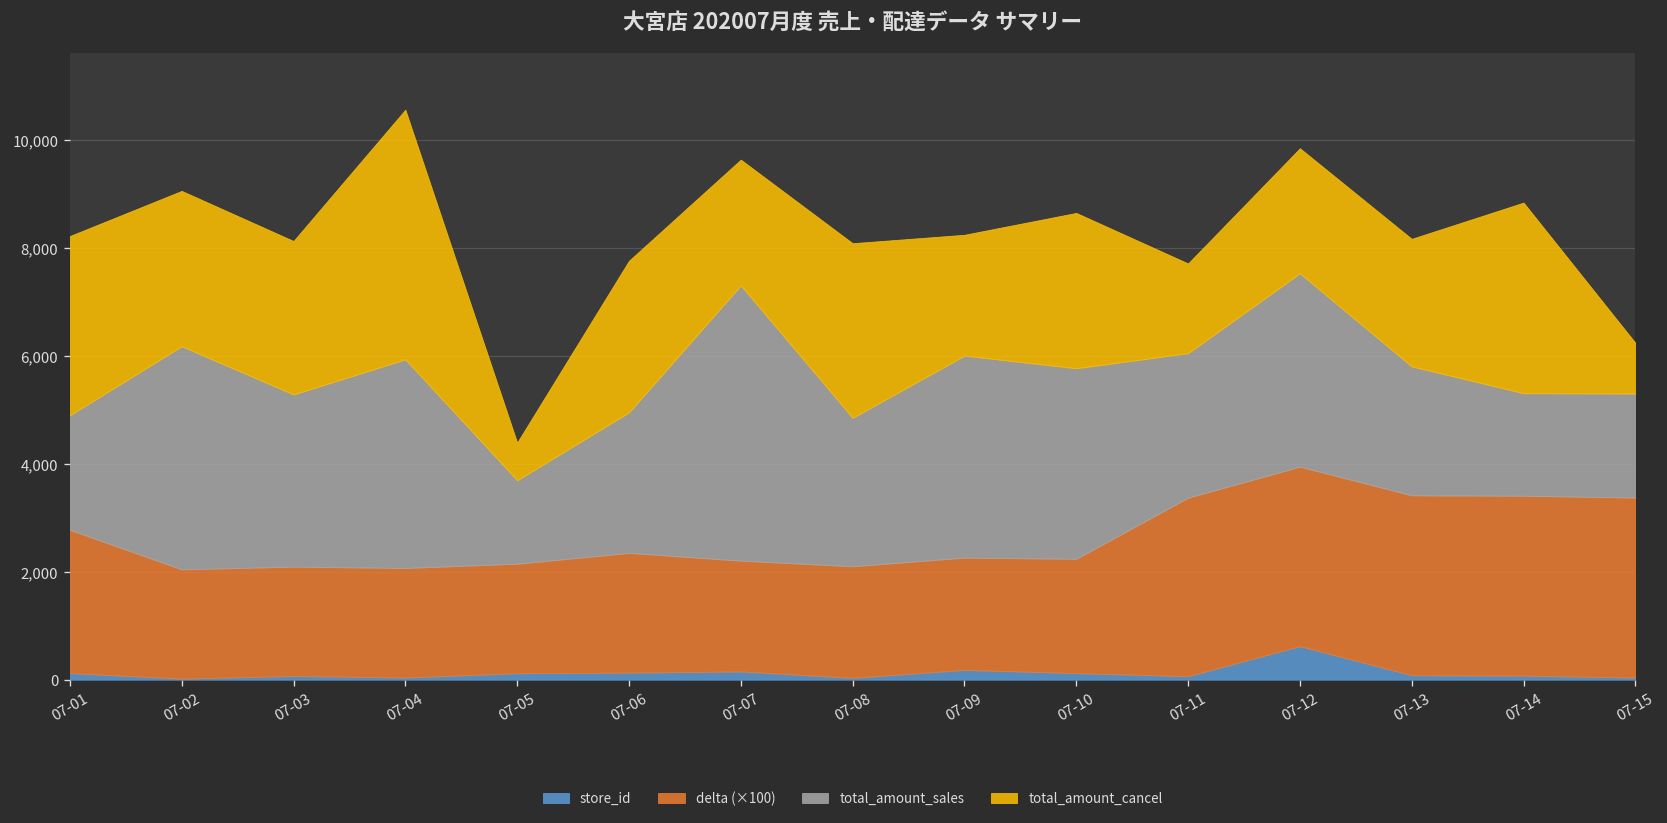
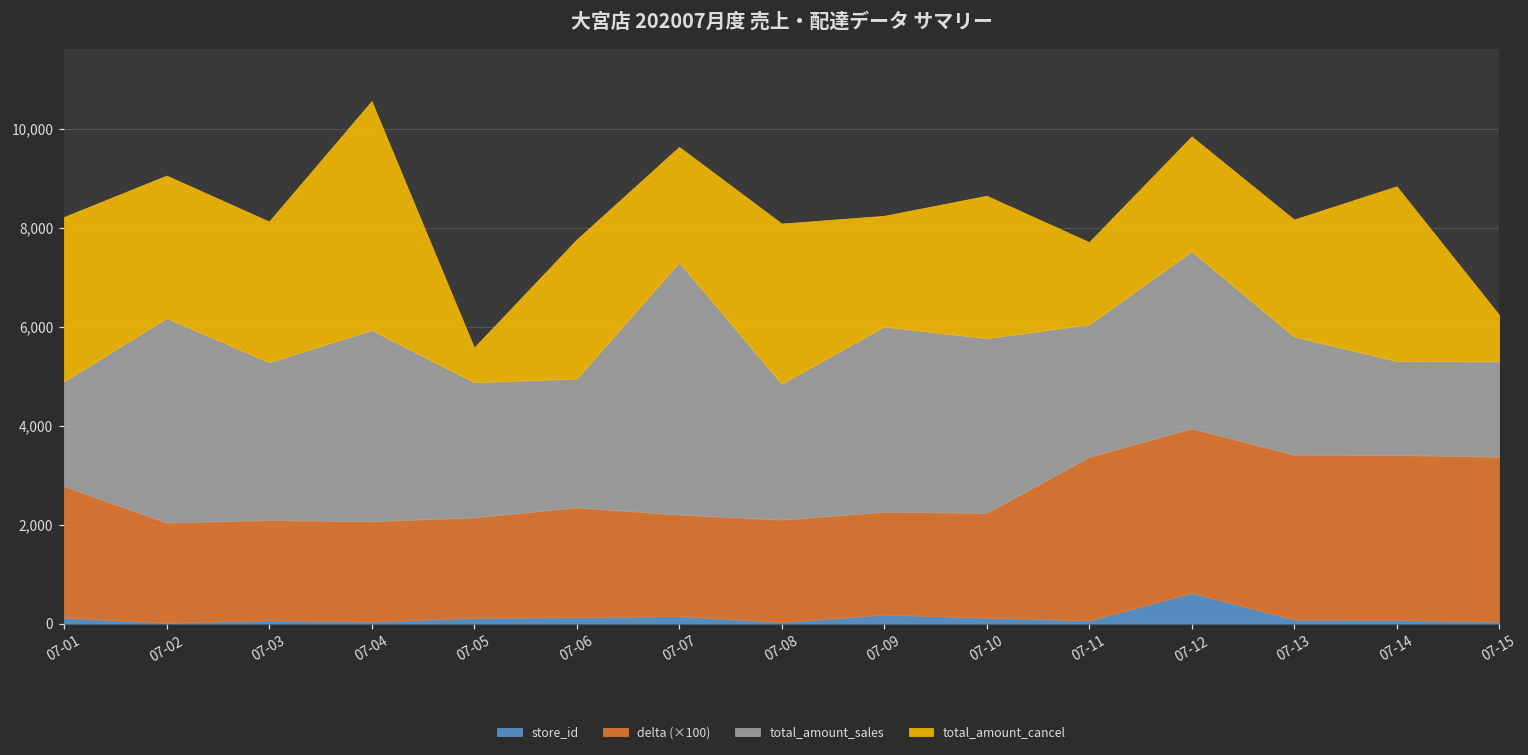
  {
    "store_id": {
      "07-01": "100",
      "07-03": "100",
      "07-05": "100",
      "07-06": "100",
      "07-07": "200",
      "07-09": "200",
      "07-10": "100",
      "07-11": "100",
      "07-12": "600",
      "07-13": "100",
      "07-14": "100"
    },
    "delta (×100)": {
      "07-01": "2,700",
      "07-02": "2,000",
      "07-03": "2,000",
      "07-04": "2,000",
      "07-05": "2,000",
      "07-06": "2,200",
      "07-07": "2,100",
      "07-08": "2,100",
      "07-09": "2,100",
      "07-10": "2,100",
      "07-11": "3,300",
      "07-12": "3,300",
      "07-13": "3,300",
      "07-14": "3,300",
      "07-15": "3,300"
    },
    "total_amount_sales": {
      "07-01": "2,100",
      "07-02": "4,100",
      "07-03": "3,200",
      "07-04": "3,900",
-     "07-05": "1,500",
+     "07-05": "2,700",
      "07-06": "2,600",
      "07-07": "5,100",
      "07-08": "2,800",
      "07-09": "3,700",
      "07-10": "3,500",
      "07-11": "2,700",
      "07-12": "3,600",
      "07-13": "2,400",
      "07-14": "1,900",
      "07-15": "1,900"
    },
    "total_amount_cancel": {
      "07-01": "3,300",
      "07-02": "2,900",
      "07-03": "2,800",
      "07-04": "4,600",
      "07-05": "700",
      "07-06": "2,800",
      "07-07": "2,300",
      "07-08": "3,200",
      "07-09": "2,200",
      "07-10": "2,900",
      "07-11": "1,700",
      "07-12": "2,300",
      "07-13": "2,400",
      "07-14": "3,500",
      "07-15": "900"
    }
  }
